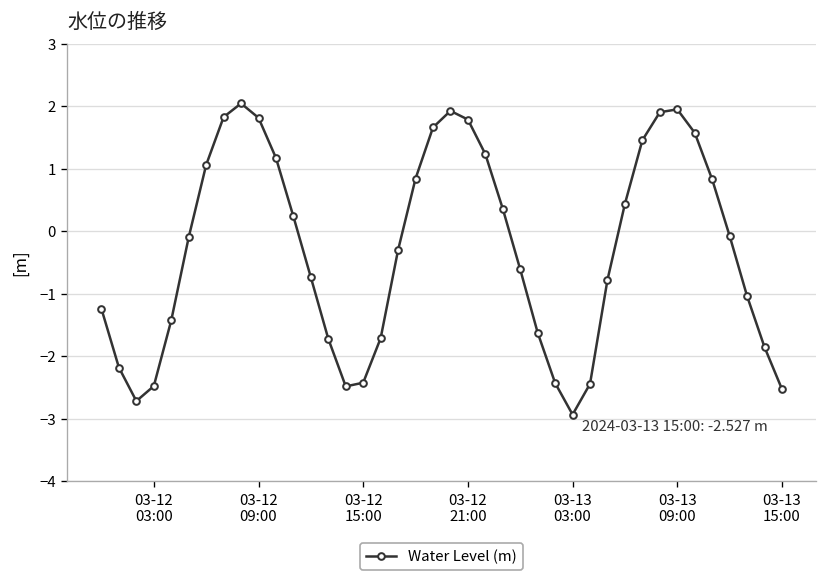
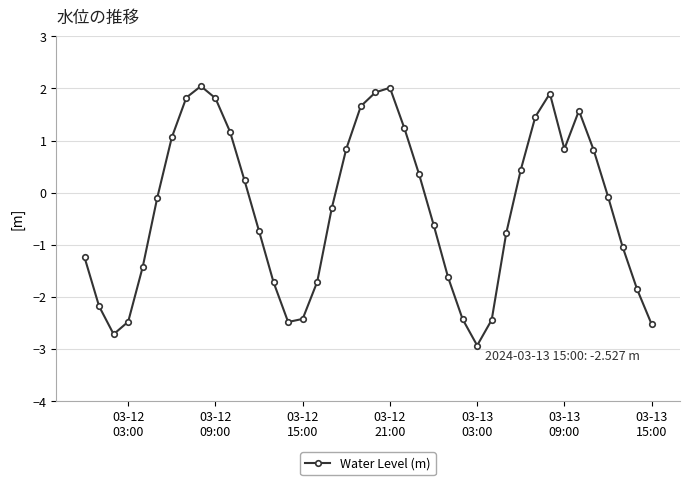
  {
    "03-12 03:00": -2.5,
    "03-12 09:00": 1.8,
    "03-12 15:00": -2.4,
-   "03-12 21:00": 1.8,
-   "03-13 09:00": 1.9,
+   "03-12 21:00": 2.0,
+   "03-13 09:00": 0.8,
    "03-13 15:00": -2.5
  }
